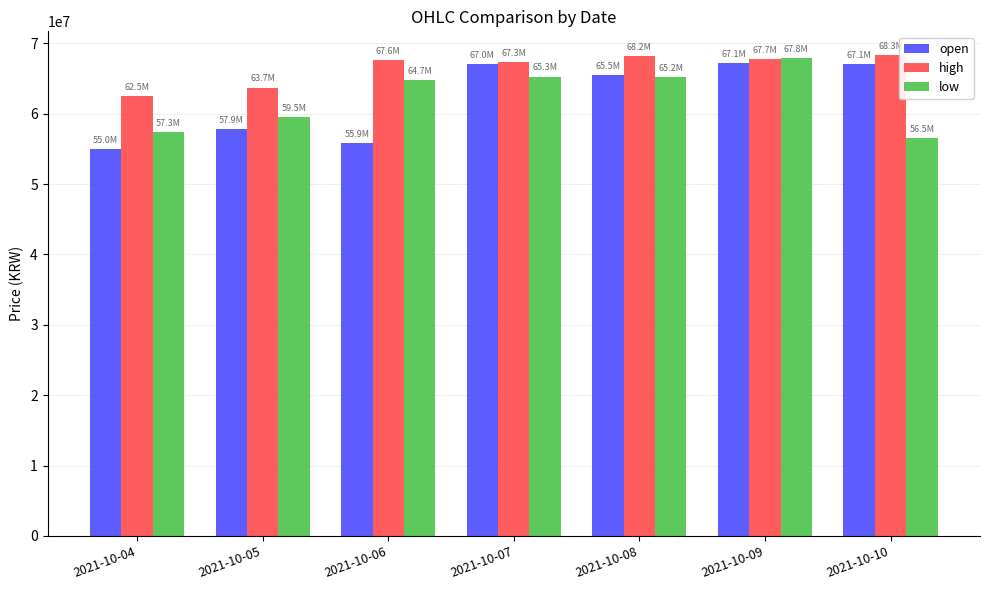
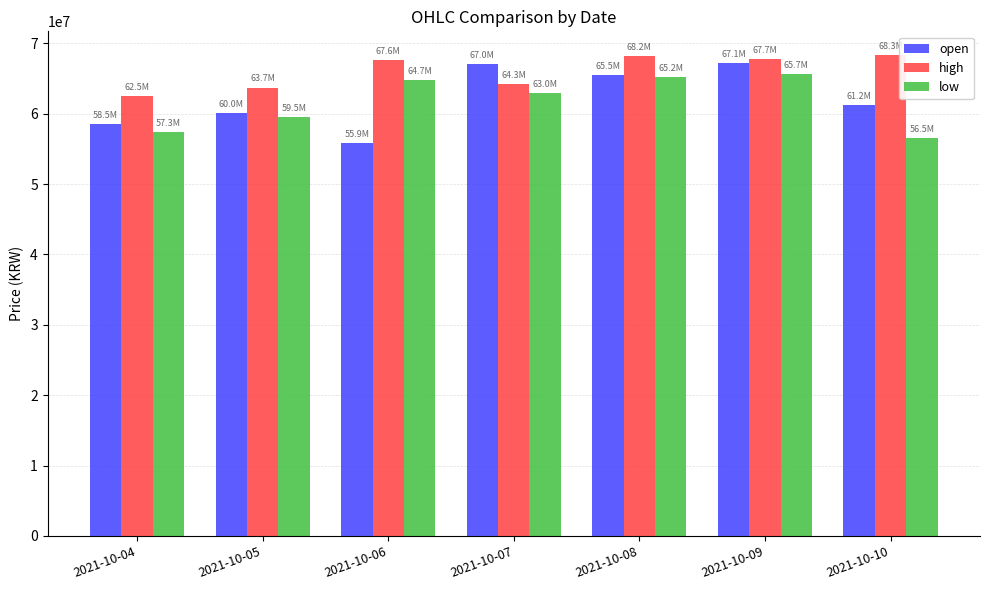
  {
    "open": {
-     "2021-10-04": "55.0M",
-     "2021-10-05": "57.9M",
+     "2021-10-04": "58.5M",
+     "2021-10-05": "60.0M",
      "2021-10-06": "55.9M",
      "2021-10-07": "67.0M",
      "2021-10-08": "65.5M",
      "2021-10-09": "67.1M",
-     "2021-10-10": "67.1M"
+     "2021-10-10": "61.2M"
    },
    "high": {
      "2021-10-04": "62.5M",
      "2021-10-05": "63.7M",
      "2021-10-06": "67.6M",
-     "2021-10-07": "67.3M",
+     "2021-10-07": "64.3M",
      "2021-10-08": "68.2M",
      "2021-10-09": "67.7M"
    },
    "low": {
      "2021-10-04": "57.3M",
      "2021-10-05": "59.5M",
      "2021-10-06": "64.7M",
-     "2021-10-07": "65.3M",
+     "2021-10-07": "63.0M",
      "2021-10-08": "65.2M",
-     "2021-10-09": "67.8M",
+     "2021-10-09": "65.7M",
      "2021-10-10": "56.5M"
    }
  }
